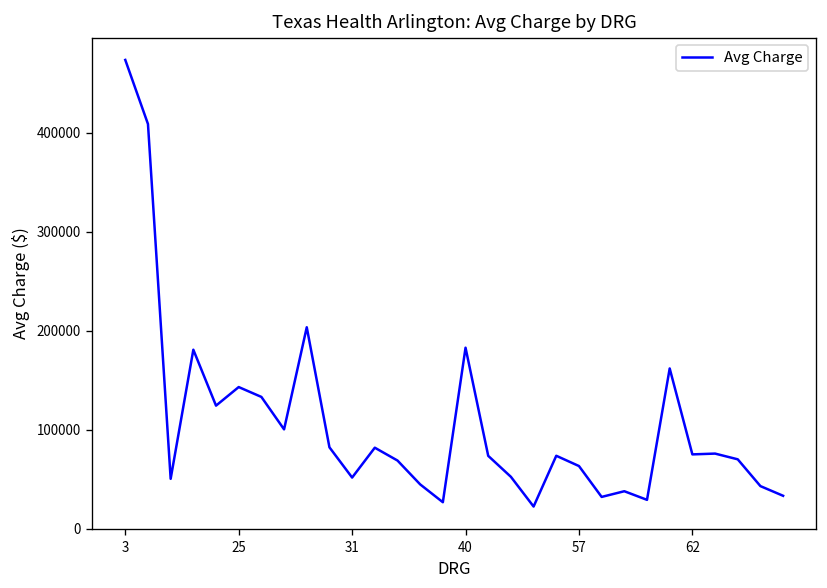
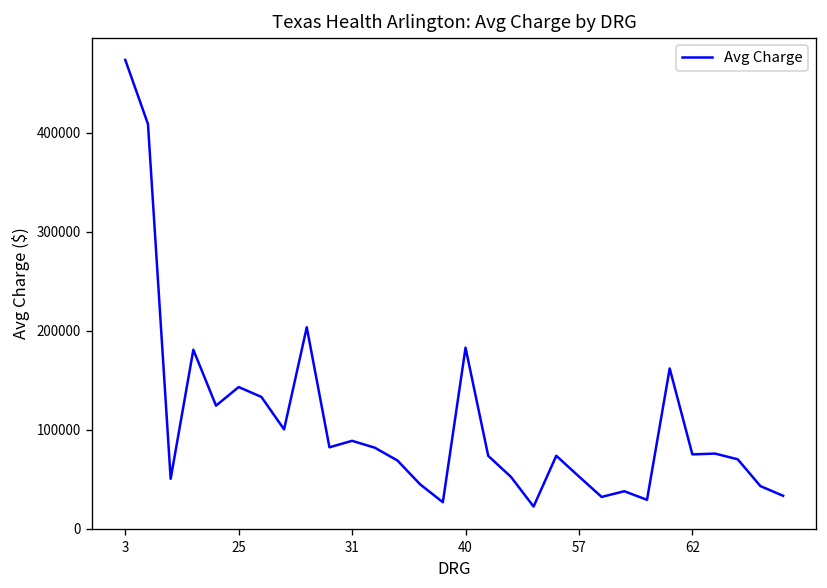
  {
    "25": 140000,
-   "31": 50000,
+   "31": 90000,
    "40": 180000,
-   "57": 60000,
+   "57": 50000,
    "62": 80000
  }
